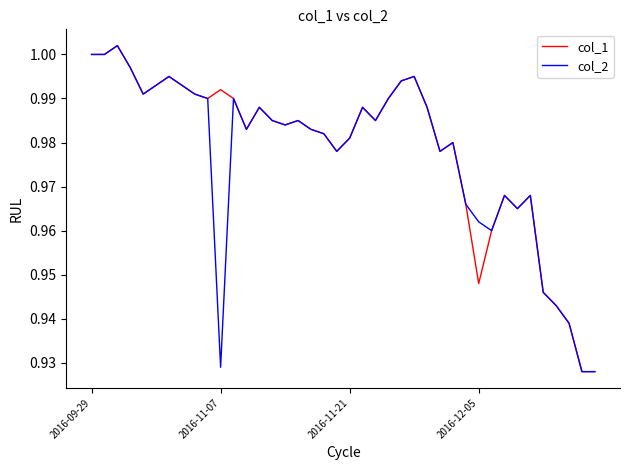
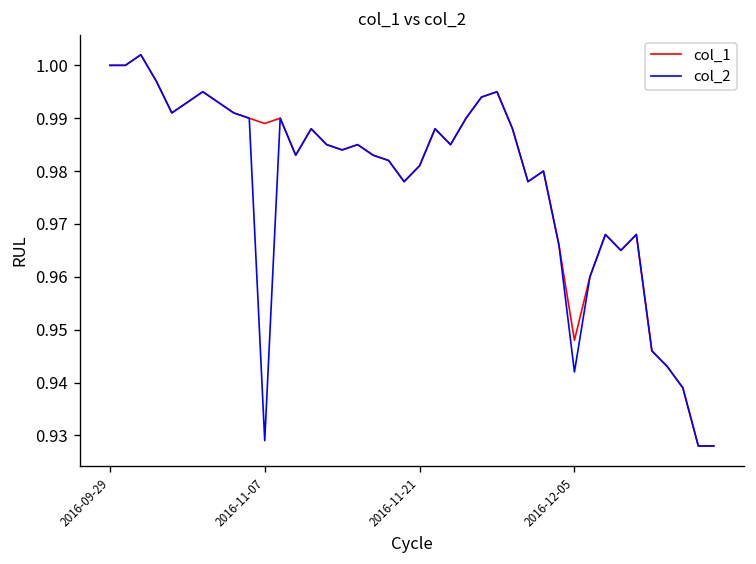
  {
    "col_1": {
-     "2016-11-07": 0.992,
+     "2016-11-07": 0.989,
      "2016-12-05": 0.948
    },
    "col_2": {
      "2016-11-07": 0.929,
-     "2016-12-05": 0.962
+     "2016-12-05": 0.942
    }
  }
